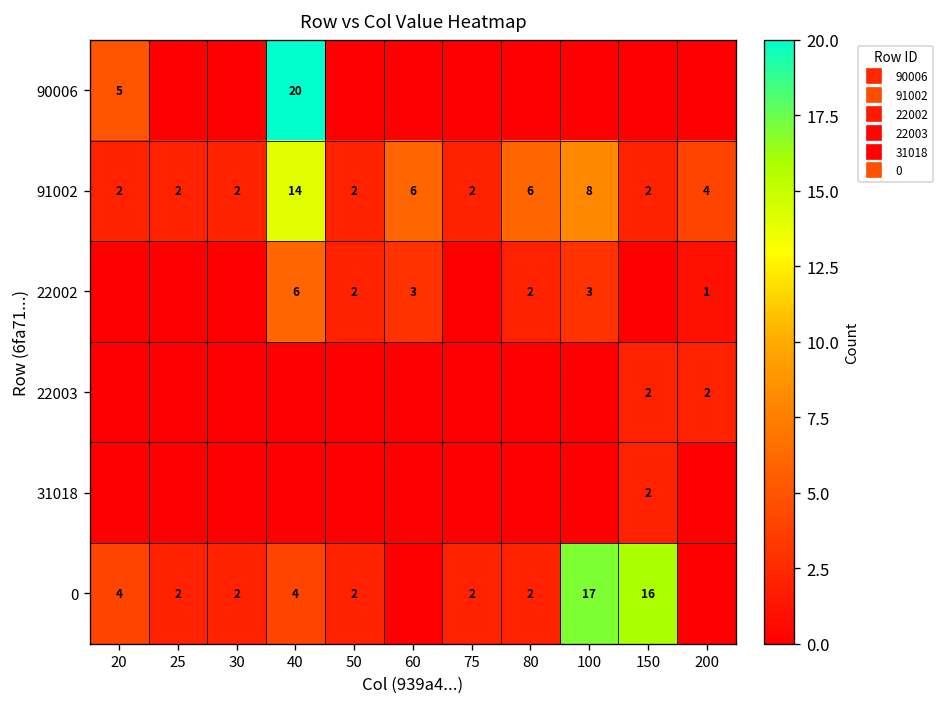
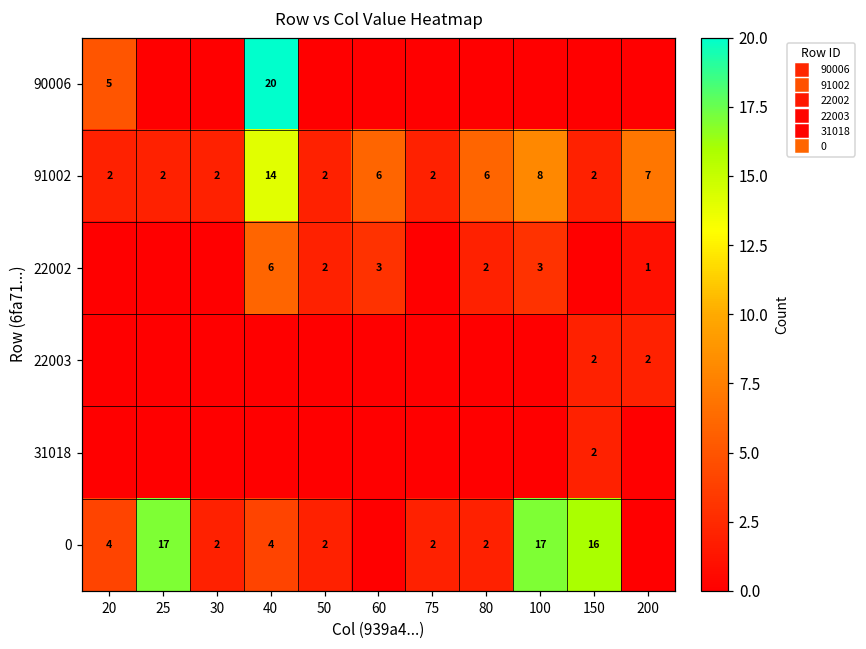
  {
    "90006": {
      "20": 5,
      "40": 20
    },
    "91002": {
      "20": 2,
      "25": 2,
      "30": 2,
      "40": 14,
      "50": 2,
      "60": 6,
      "75": 2,
      "80": 6,
      "100": 8,
      "150": 2,
-     "200": 4
+     "200": 7
    },
    "22002": {
      "40": 6,
      "50": 2,
      "60": 3,
      "80": 2,
      "100": 3,
      "200": 1
    },
    "22003": {
      "150": 2,
      "200": 2
    },
    "31018": {
      "150": 2
    },
    "0": {
      "20": 4,
-     "25": 2,
+     "25": 17,
      "30": 2,
      "40": 4,
      "50": 2,
      "75": 2,
      "80": 2,
      "100": 17,
      "150": 16
    }
  }
